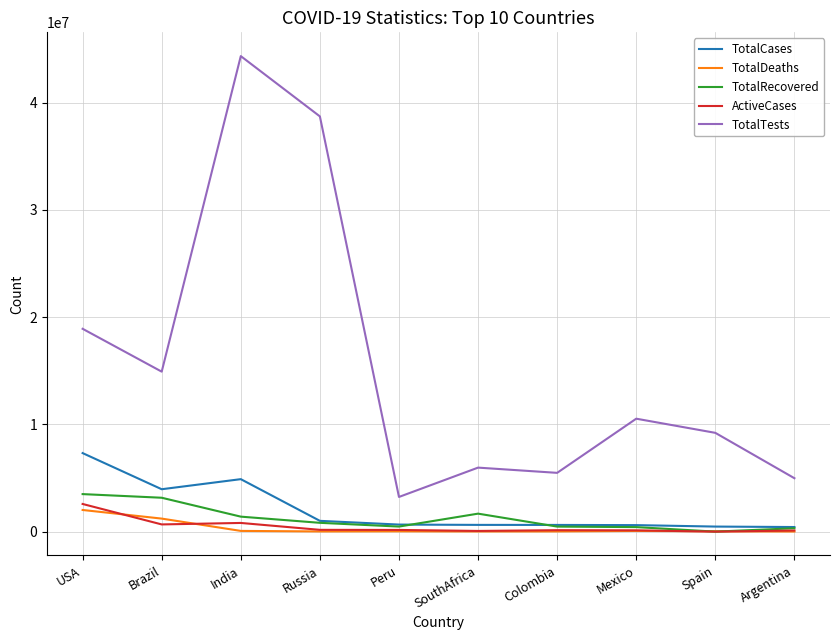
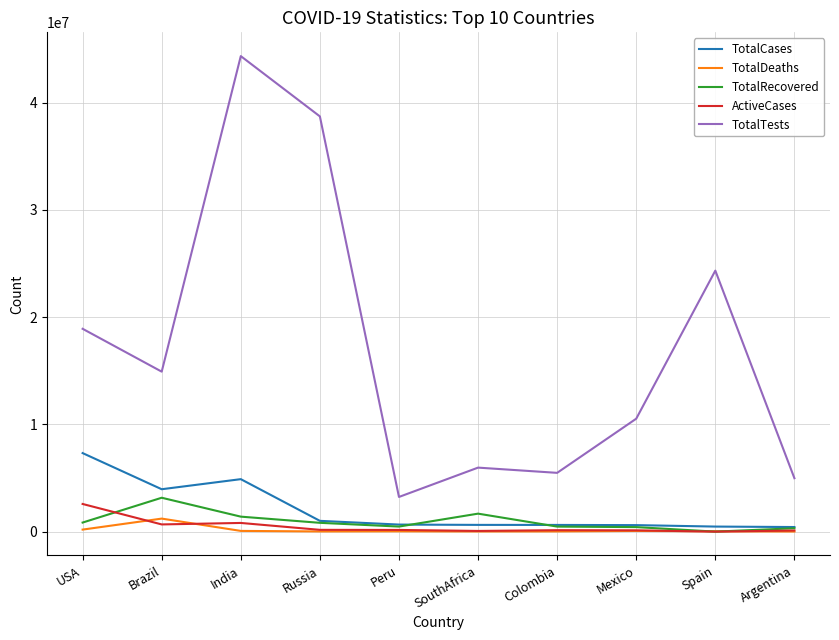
  {
    "TotalCases": {
      "USA": 7300000,
      "Brazil": 4000000,
      "India": 4900000,
      "SouthAfrica": 600000,
      "Spain": 500000
    },
    "TotalDeaths": {
-     "USA": 2000000,
+     "USA": 200000,
      "Brazil": 1200000,
      "India": 100000
    },
    "TotalRecovered": {
-     "USA": 3500000,
+     "USA": 800000,
      "Brazil": 3200000,
      "India": 1400000,
      "SouthAfrica": 1700000
    },
    "ActiveCases": {
      "USA": 2600000,
      "Brazil": 700000,
      "India": 800000
    },
    "TotalTests": {
      "USA": 18900000,
      "Brazil": 14900000,
      "India": 44300000,
      "Russia": 38700000,
      "Peru": 3200000,
      "SouthAfrica": 6000000,
      "Colombia": 5500000,
      "Mexico": 10500000,
-     "Spain": 9200000,
+     "Spain": 24300000,
      "Argentina": 5000000
    }
  }
